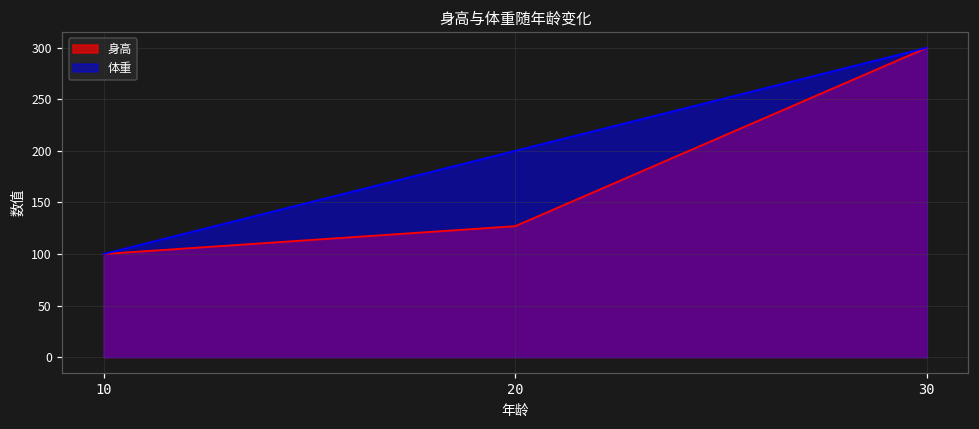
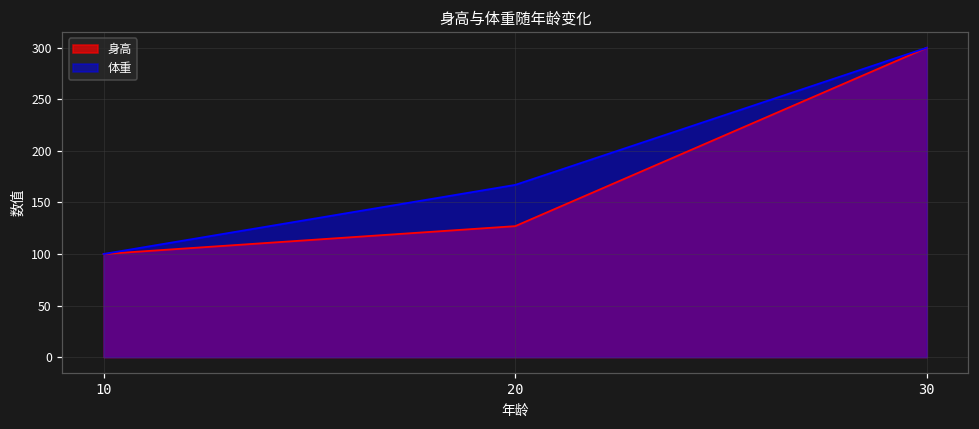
  {
    "身高": {
      "20": 130
    },
    "体重": {
-     "20": 200
+     "20": 170
    }
  }
